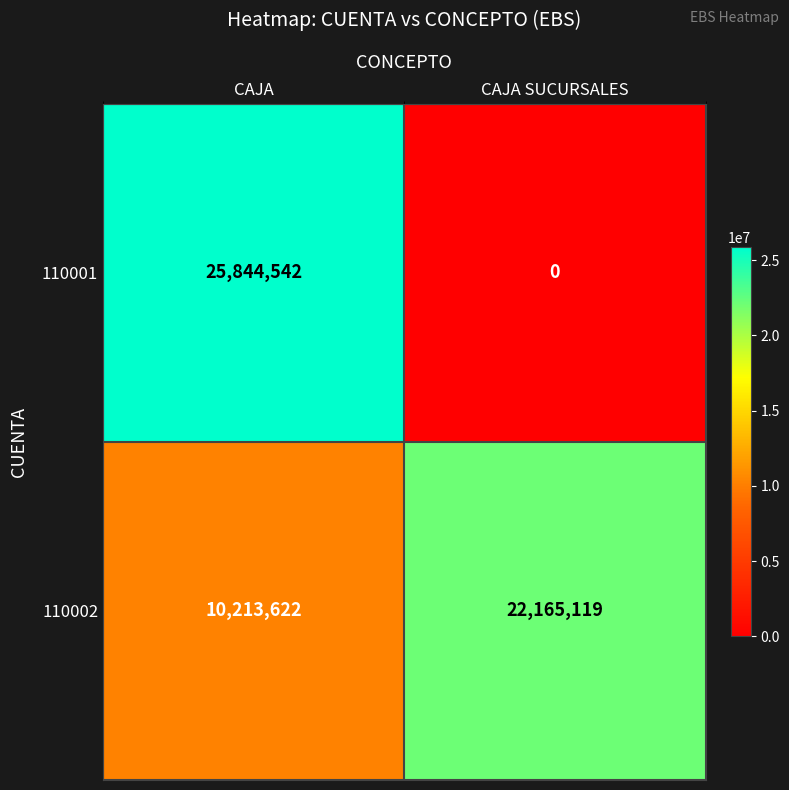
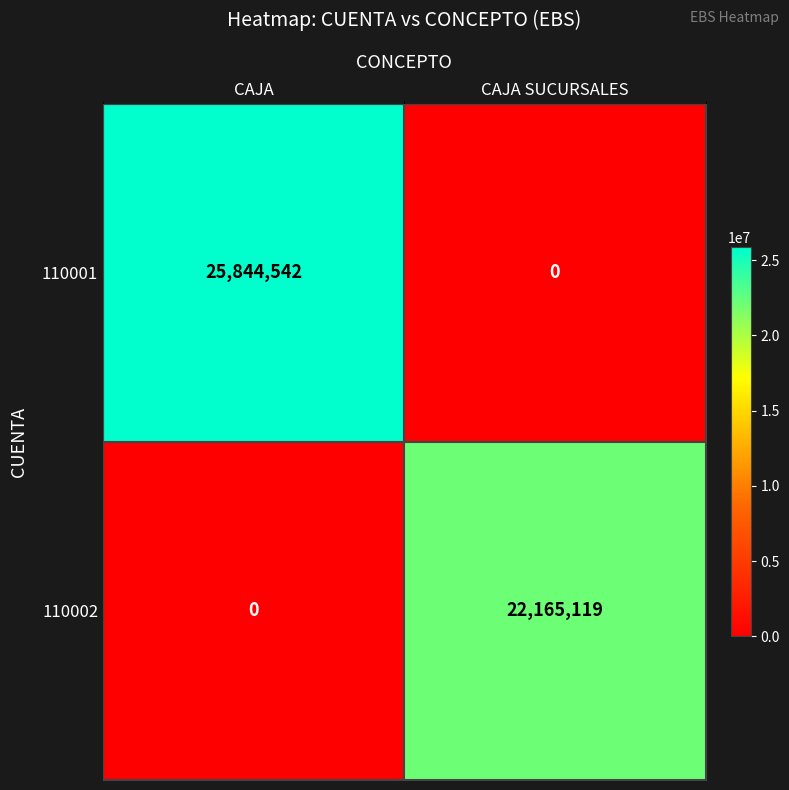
  {
    "110001": {
      "CAJA": "25,844,542",
      "CAJA SUCURSALES": "0"
    },
    "110002": {
-     "CAJA": "10,213,622",
+     "CAJA": "0",
      "CAJA SUCURSALES": "22,165,119"
    }
  }
